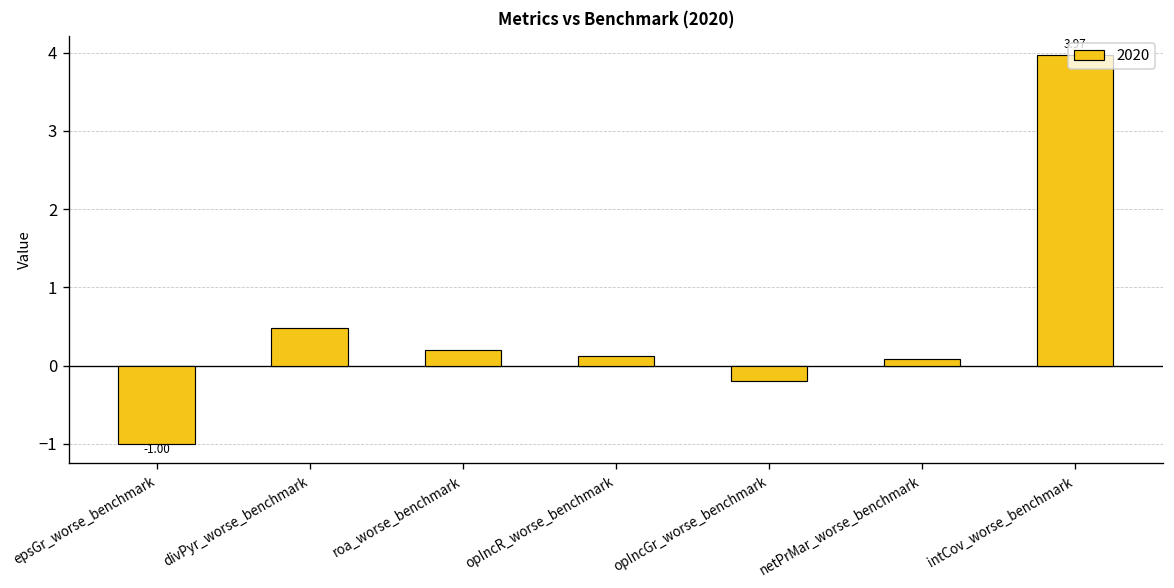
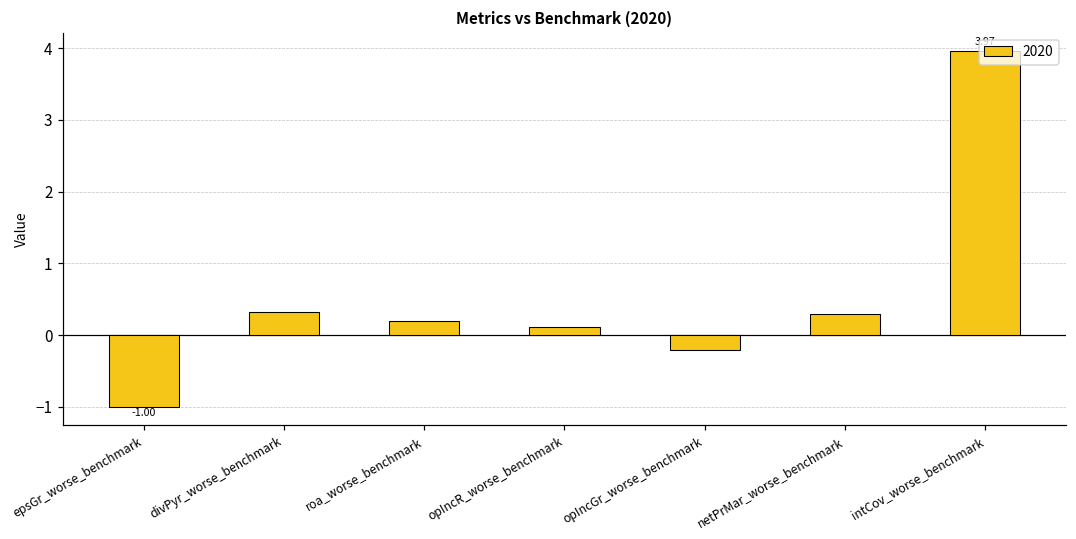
  {
-   "divPyr_worse_benchmark": 0.5,
+   "divPyr_worse_benchmark": 0.3,
    "roa_worse_benchmark": 0.2,
    "opIncR_worse_benchmark": 0.1,
    "opIncGr_worse_benchmark": -0.2,
-   "netPrMar_worse_benchmark": 0.1
+   "netPrMar_worse_benchmark": 0.3
  }
